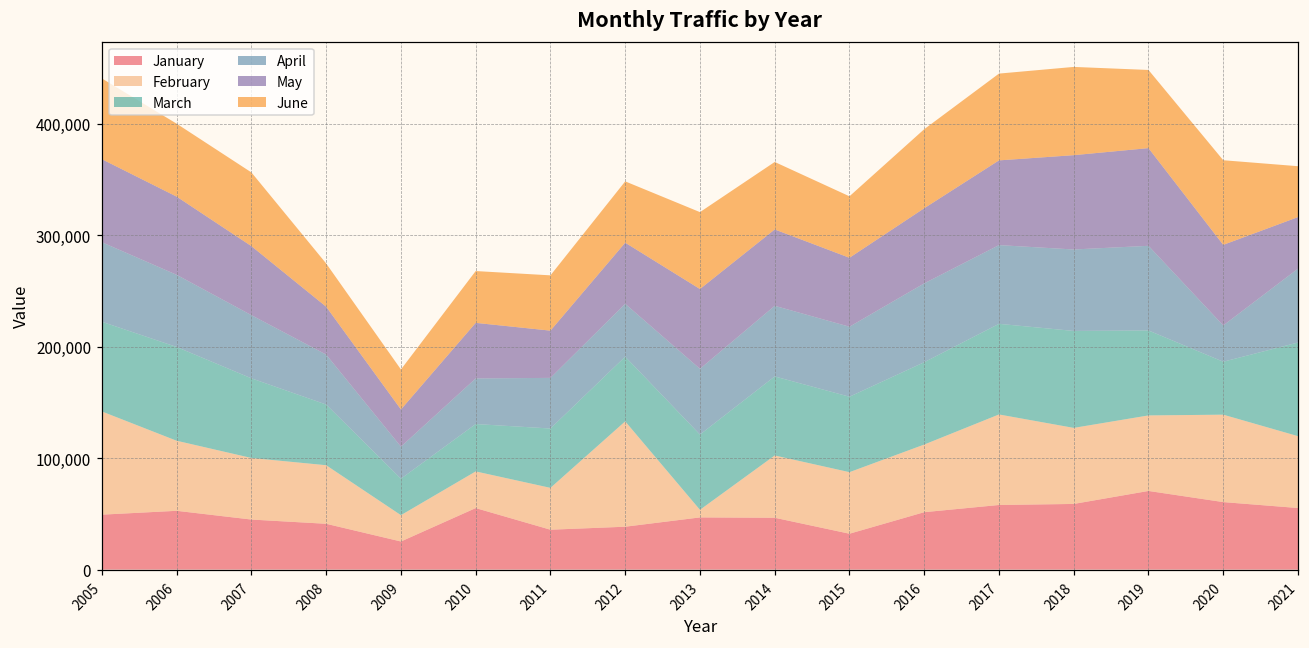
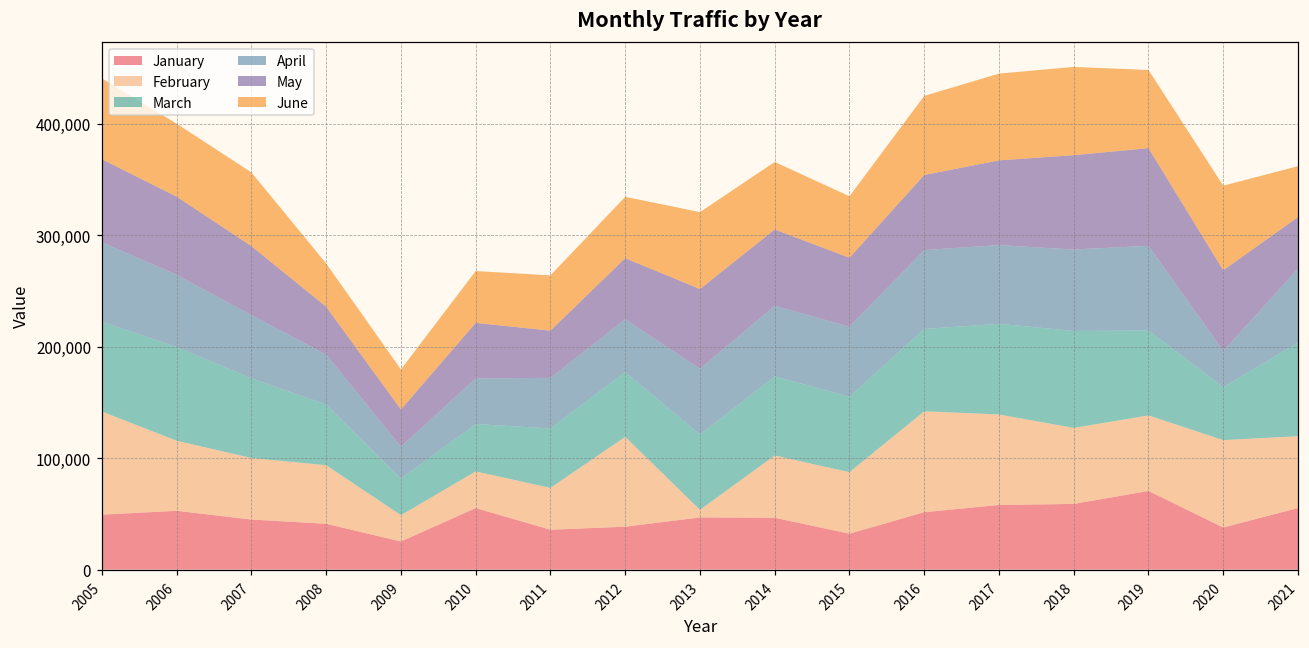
  {
    "January": {
      "2005": "49,000",
      "2006": "53,000",
      "2007": "45,000",
      "2008": "41,000",
      "2009": "25,000",
      "2010": "55,000",
      "2011": "36,000",
      "2012": "38,000",
      "2013": "47,000",
      "2014": "47,000",
      "2015": "32,000",
      "2016": "52,000",
      "2017": "58,000",
      "2018": "59,000",
      "2019": "71,000",
-     "2020": "61,000",
+     "2020": "38,000",
      "2021": "55,000"
    },
    "February": {
      "2005": "93,000",
      "2006": "63,000",
      "2007": "55,000",
      "2008": "53,000",
      "2009": "24,000",
      "2010": "33,000",
      "2011": "38,000",
-     "2012": "95,000",
+     "2012": "81,000",
      "2013": "7,000",
      "2014": "56,000",
      "2015": "55,000",
-     "2016": "61,000",
+     "2016": "91,000",
      "2017": "81,000",
      "2018": "68,000",
      "2019": "68,000",
      "2020": "78,000",
      "2021": "64,000"
    },
    "June": {
      "2005": "72,000",
      "2006": "65,000",
      "2007": "66,000",
      "2008": "39,000",
      "2009": "36,000",
      "2010": "47,000",
      "2011": "50,000",
      "2012": "55,000",
      "2013": "69,000",
      "2014": "61,000",
      "2015": "55,000",
      "2016": "71,000",
      "2017": "78,000",
      "2018": "79,000",
      "2019": "70,000",
      "2020": "76,000",
      "2021": "46,000"
    }
  }
